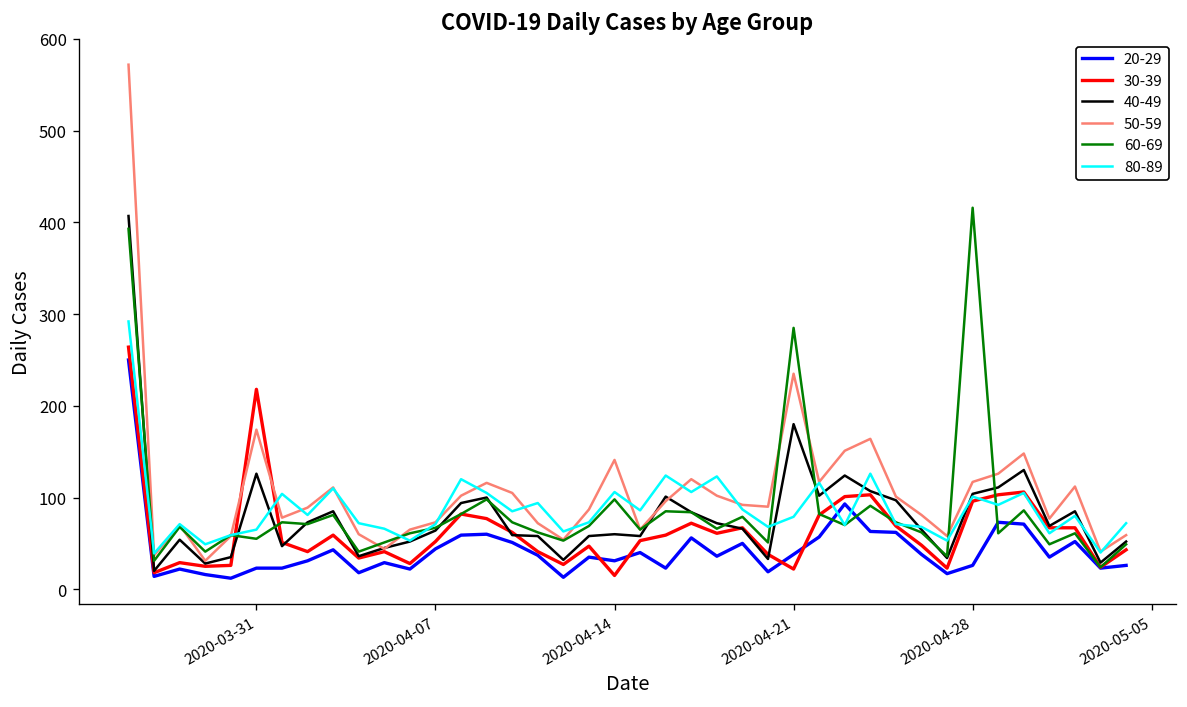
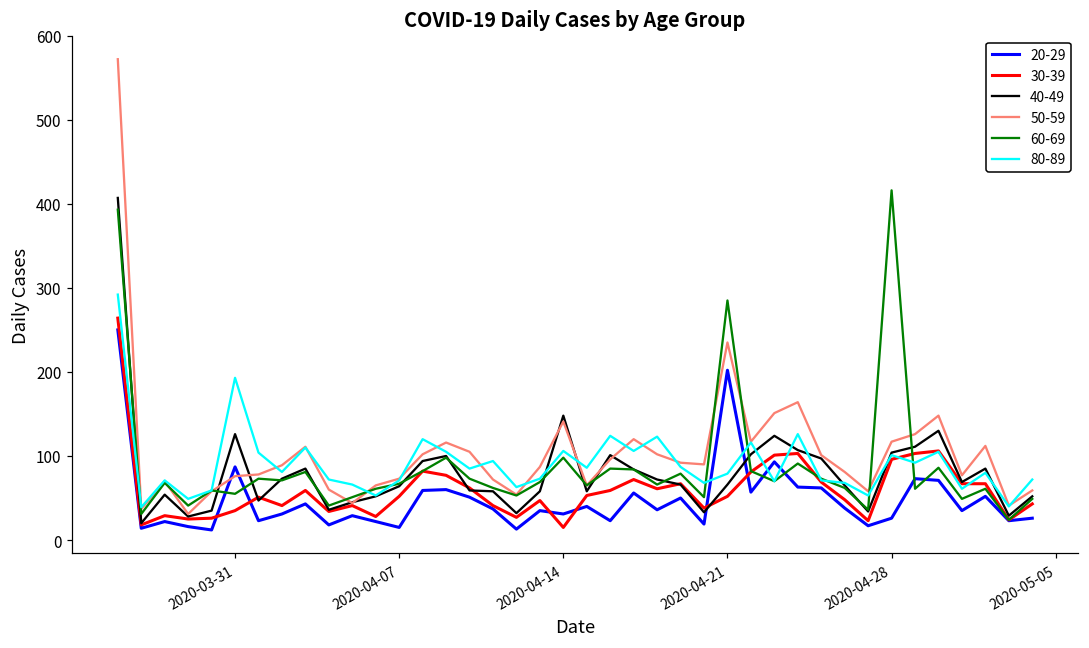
  {
    "20-29": {
-     "2020-03-31": 20,
-     "2020-04-07": 40,
+     "2020-03-31": 90,
+     "2020-04-07": 20,
      "2020-04-14": 30,
-     "2020-04-21": 40,
+     "2020-04-21": 200,
      "2020-04-28": 30
    },
    "30-39": {
-     "2020-03-31": 220,
+     "2020-03-31": 40,
      "2020-04-07": 50,
      "2020-04-14": 20,
-     "2020-04-21": 20,
+     "2020-04-21": 50,
      "2020-04-28": 100
    },
    "40-49": {
      "2020-03-31": 130,
-     "2020-04-14": 60,
-     "2020-04-21": 180
+     "2020-04-14": 150,
+     "2020-04-21": 70
    },
    "50-59": {
-     "2020-03-31": 170,
+     "2020-03-31": 80,
      "2020-04-14": 140,
      "2020-04-21": 240,
      "2020-04-28": 120
    },
    "60-69": {
      "2020-03-31": 60,
      "2020-04-14": 100,
      "2020-04-21": 290,
      "2020-04-28": 420
    },
    "80-89": {
-     "2020-03-31": 70,
+     "2020-03-31": 190,
      "2020-04-14": 110,
      "2020-04-21": 80
    }
  }
